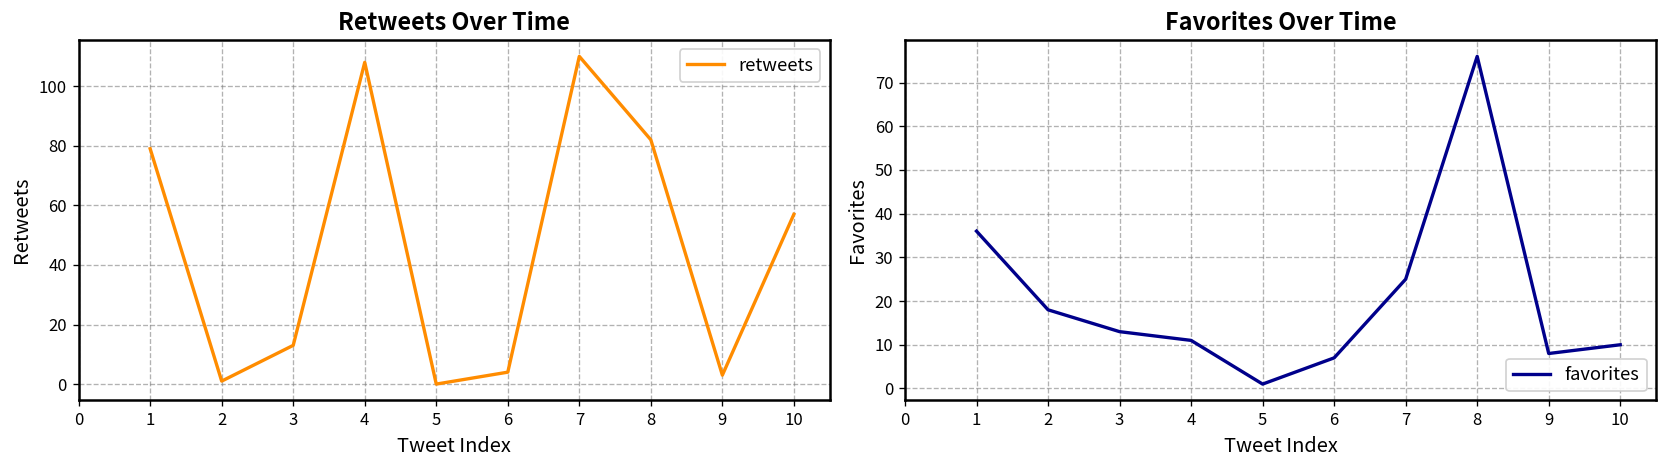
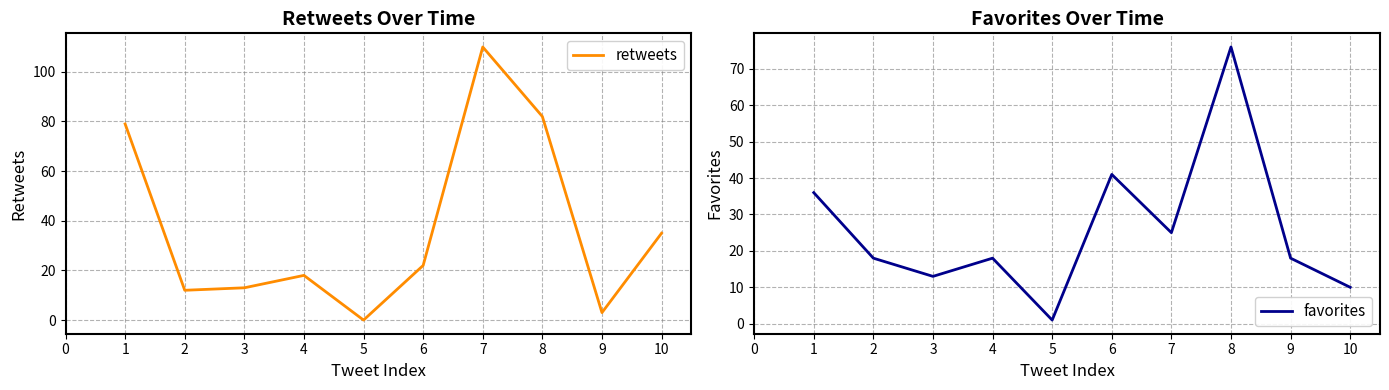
  {
    "Retweets Over Time": {
      "1": 79,
-     "2": 1,
+     "2": 12,
      "3": 13,
-     "4": 108,
+     "4": 18,
      "5": 0,
-     "6": 4,
+     "6": 22,
      "7": 110,
      "8": 82,
      "9": 3,
-     "10": 57
+     "10": 35
    },
    "Favorites Over Time": {
      "1": 36,
      "2": 18,
      "3": 13,
-     "4": 11,
+     "4": 18,
      "5": 1,
-     "6": 7,
+     "6": 41,
      "7": 25,
      "8": 76,
-     "9": 8,
+     "9": 18,
      "10": 10
    }
  }
